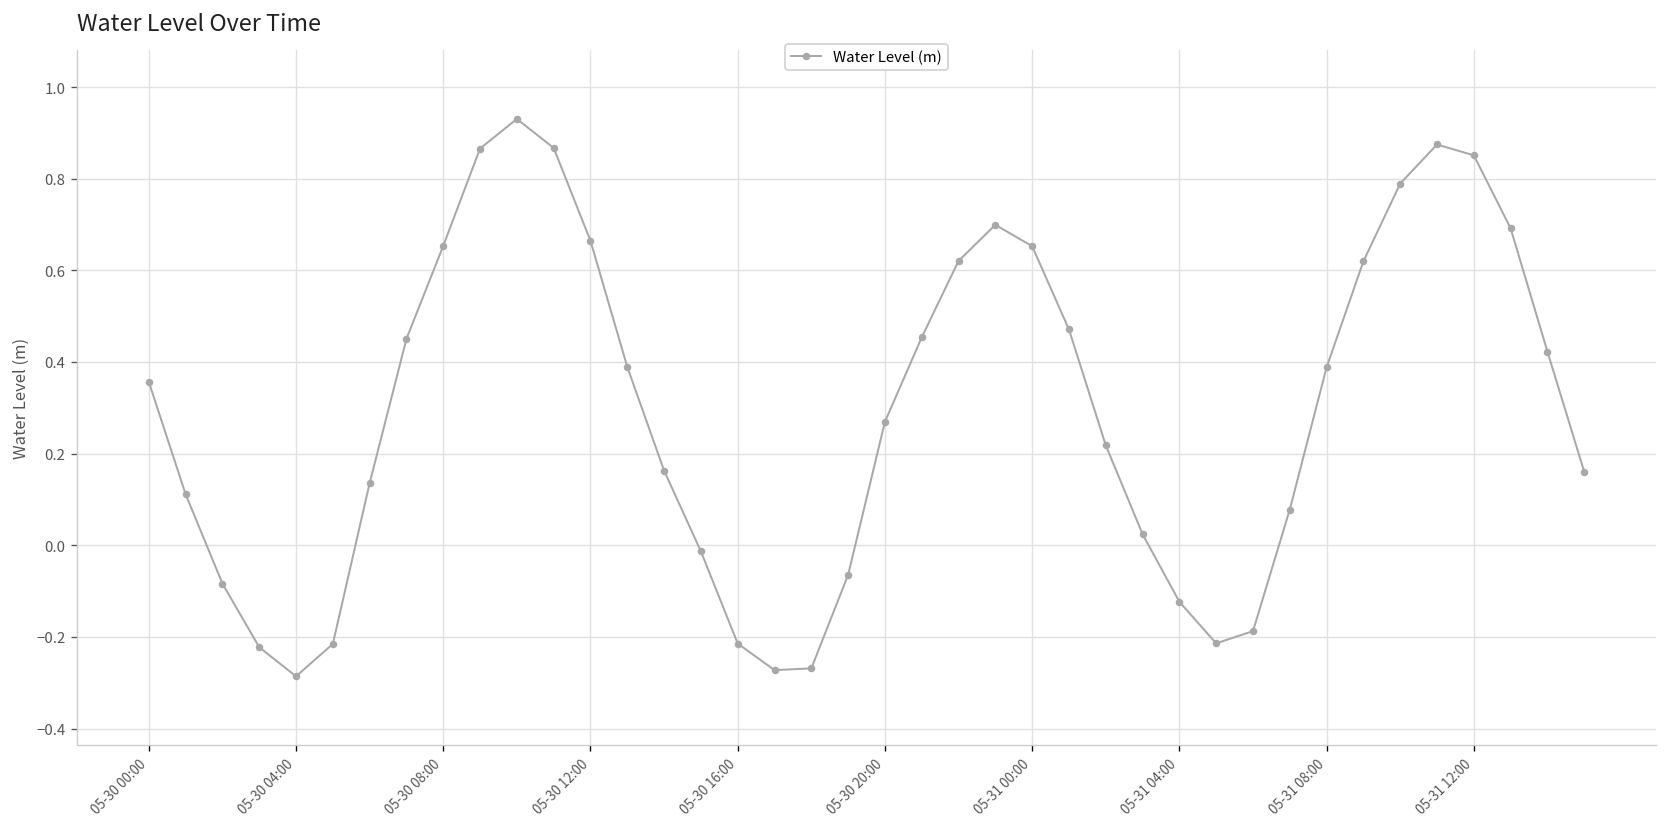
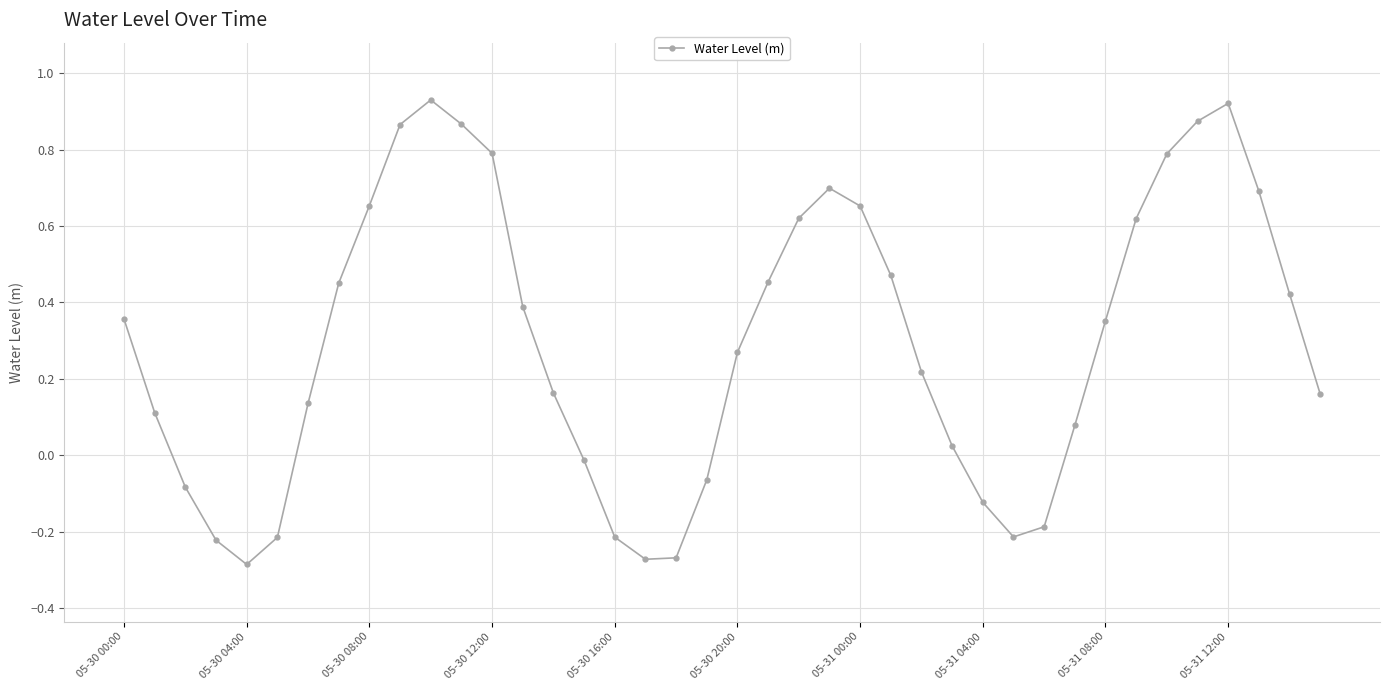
  {
    "05-30 00:00": 0.36,
    "05-30 04:00": -0.29,
    "05-30 08:00": 0.65,
-   "05-30 12:00": 0.66,
+   "05-30 12:00": 0.79,
    "05-30 16:00": -0.21,
    "05-30 20:00": 0.27,
    "05-31 00:00": 0.65,
    "05-31 04:00": -0.12,
-   "05-31 08:00": 0.39,
-   "05-31 12:00": 0.85
+   "05-31 08:00": 0.35,
+   "05-31 12:00": 0.92
  }
